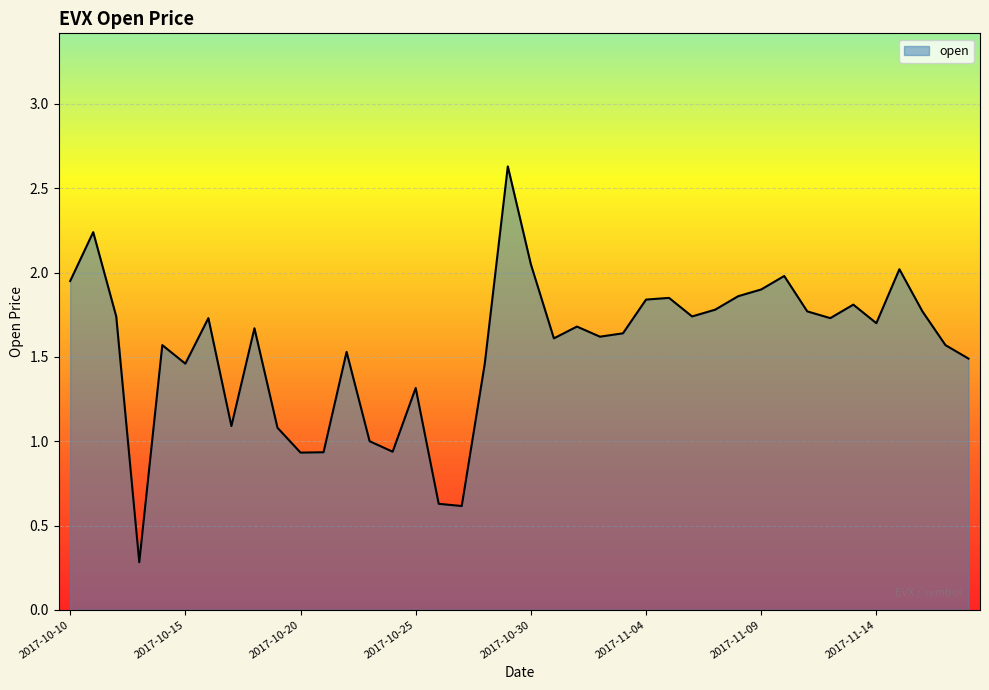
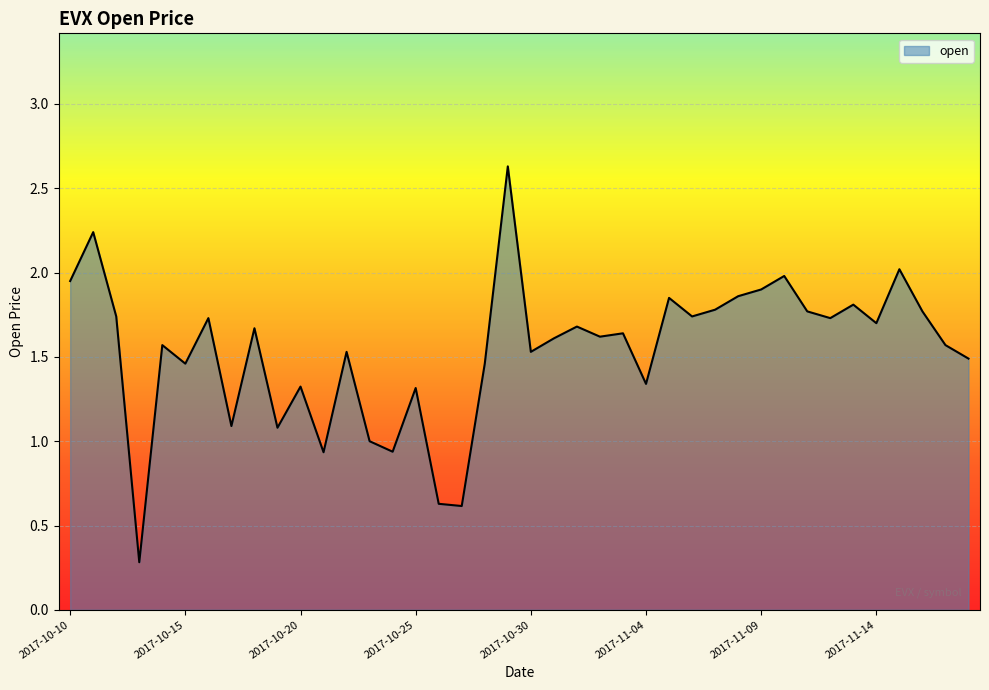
  {
    "2017-10-10": 1.95,
    "2017-10-15": 1.46,
-   "2017-10-20": 0.93,
+   "2017-10-20": 1.32,
    "2017-10-25": 1.32,
-   "2017-10-30": 2.05,
-   "2017-11-04": 1.84,
+   "2017-10-30": 1.53,
+   "2017-11-04": 1.34,
    "2017-11-09": 1.90,
    "2017-11-14": 1.70
  }
